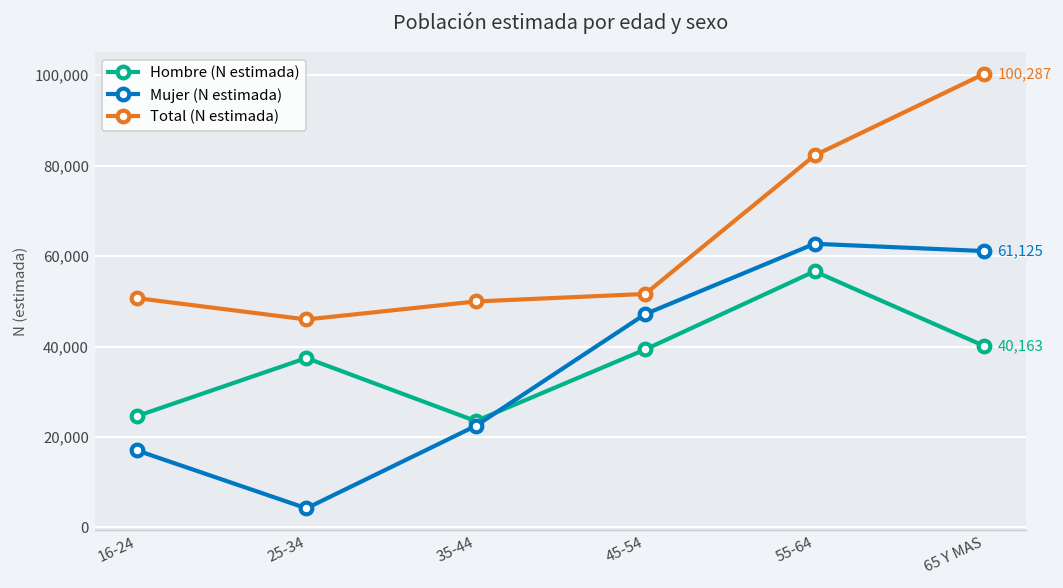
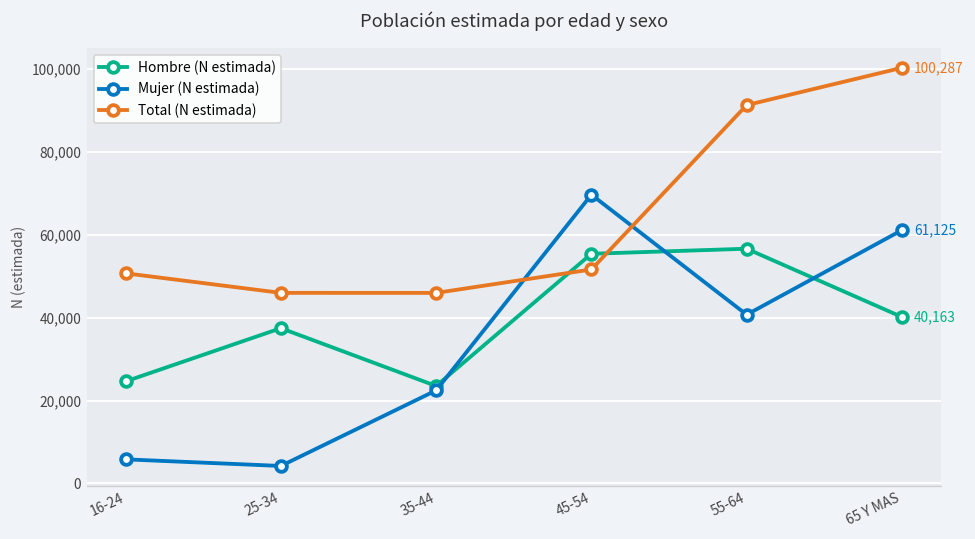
  {
    "Hombre (N estimada)": {
      "16-24": "25,000",
      "25-34": "37,000",
      "35-44": "24,000",
-     "45-54": "39,000",
+     "45-54": "55,000",
      "55-64": "57,000"
    },
    "Mujer (N estimada)": {
-     "16-24": "17,000",
+     "16-24": "6,000",
      "25-34": "4,000",
      "35-44": "22,000",
-     "45-54": "47,000",
-     "55-64": "63,000"
+     "45-54": "70,000",
+     "55-64": "41,000"
    },
    "Total (N estimada)": {
      "16-24": "51,000",
      "25-34": "46,000",
-     "35-44": "50,000",
+     "35-44": "46,000",
      "45-54": "52,000",
-     "55-64": "82,000"
+     "55-64": "91,000"
    }
  }
